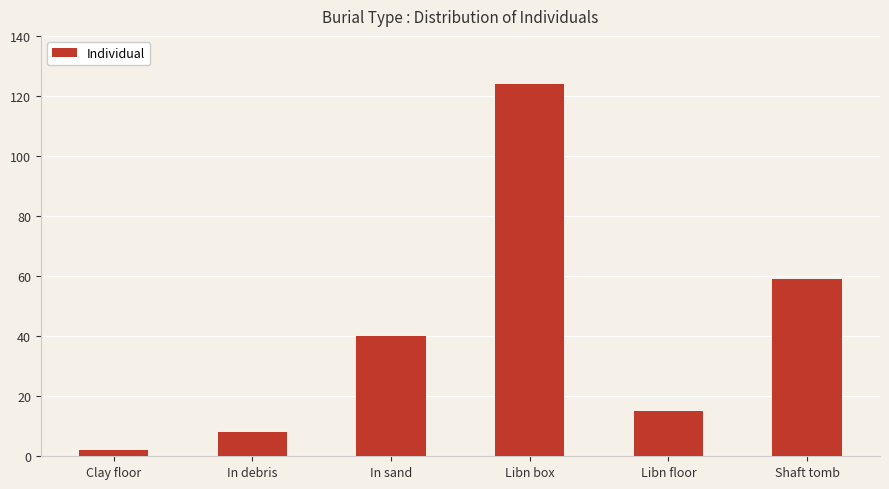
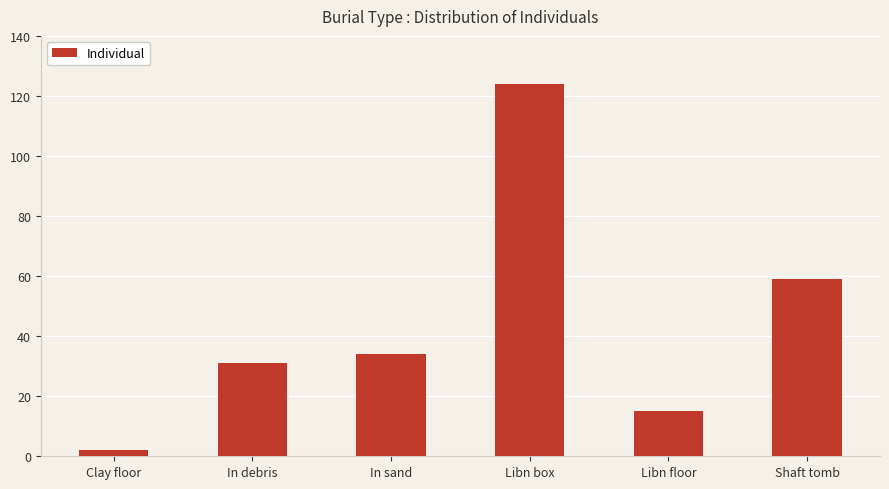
  {
    "Clay floor": 2,
-   "In debris": 8,
-   "In sand": 40,
+   "In debris": 31,
+   "In sand": 34,
    "Libn box": 124,
    "Libn floor": 15,
    "Shaft tomb": 59
  }
